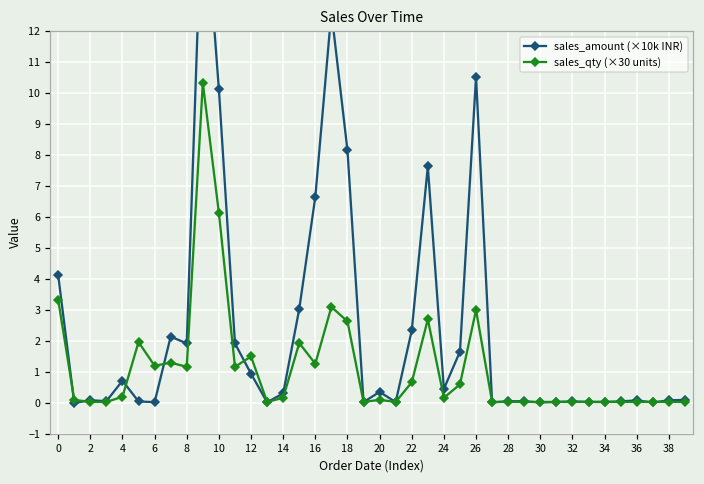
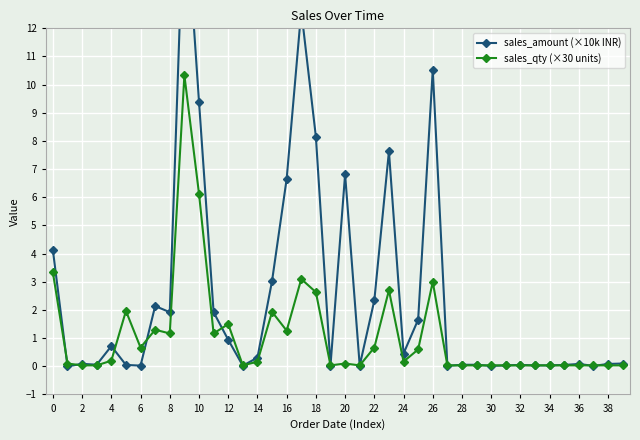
  {
    "sales_amount (×10k INR)": {
      "0": 4.1,
      "4": 0.7,
      "6": 0.0,
      "8": 1.9,
-     "10": 10.1,
+     "10": 9.4,
      "12": 0.9,
      "14": 0.3,
      "16": 6.7,
      "18": 8.2,
-     "20": 0.4,
+     "20": 6.8,
      "22": 2.3,
      "24": 0.5,
      "26": 10.5
    },
    "sales_qty (×30 units)": {
      "0": 3.3,
      "4": 0.2,
-     "6": 1.2,
+     "6": 0.7,
      "8": 1.2,
      "10": 6.1,
      "12": 1.5,
      "14": 0.2,
      "16": 1.3,
      "18": 2.6,
      "20": 0.1,
      "22": 0.7,
      "24": 0.2,
      "26": 3.0
    }
  }
